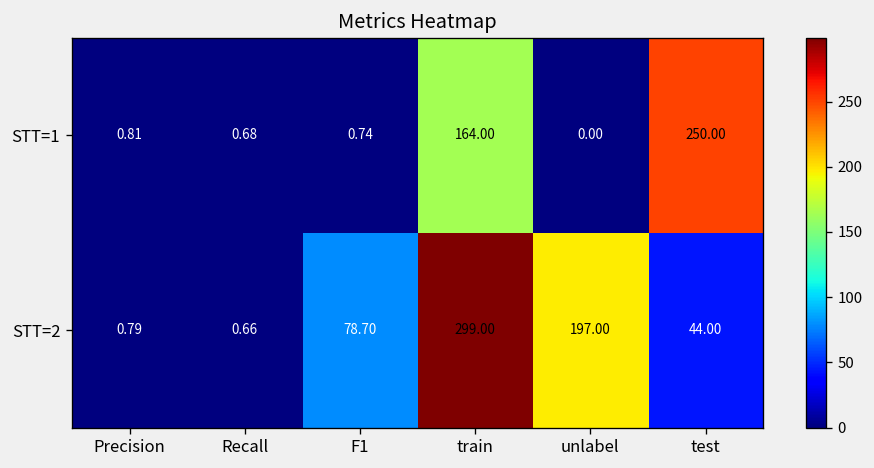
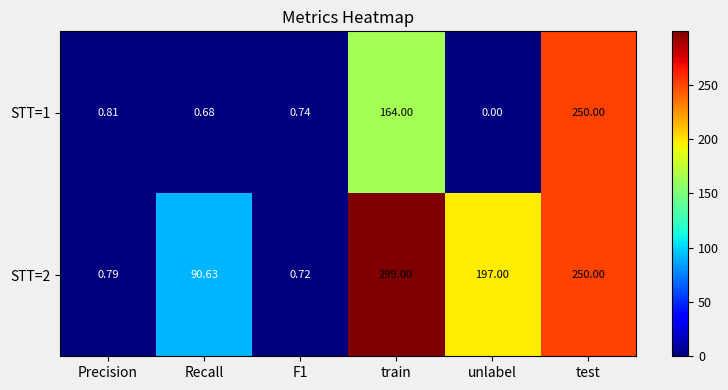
  {
    "STT=1": {
      "Precision": 0.81,
      "Recall": 0.68,
      "F1": 0.74,
      "train": 164.00,
      "unlabel": 0.00,
      "test": 250.00
    },
    "STT=2": {
      "Precision": 0.79,
-     "Recall": 0.66,
-     "F1": 78.70,
+     "Recall": 90.63,
+     "F1": 0.72,
      "train": 299.00,
      "unlabel": 197.00,
-     "test": 44.00
+     "test": 250.00
    }
  }
